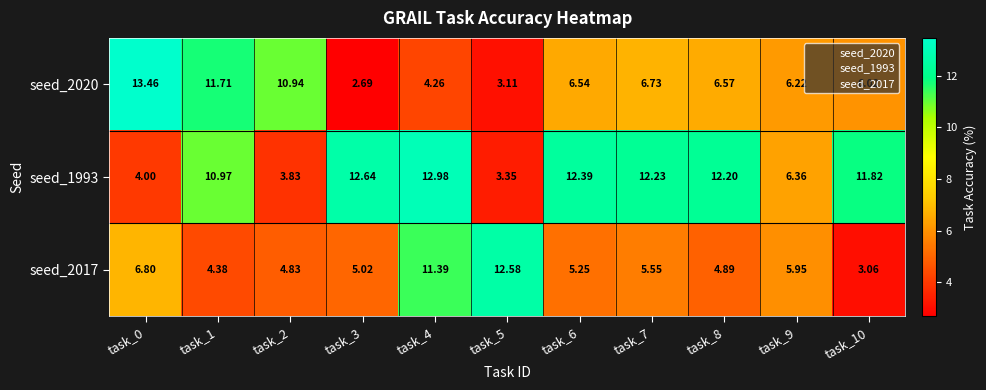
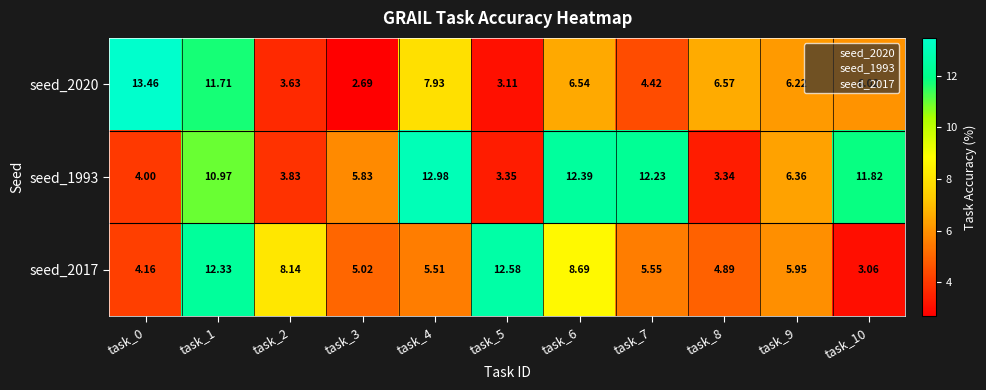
  {
    "seed_2020": {
      "task_0": 13.46,
      "task_1": 11.71,
-     "task_2": 10.94,
+     "task_2": 3.63,
      "task_3": 2.69,
-     "task_4": 4.26,
+     "task_4": 7.93,
      "task_5": 3.11,
      "task_6": 6.54,
-     "task_7": 6.73,
+     "task_7": 4.42,
      "task_8": 6.57
    },
    "seed_1993": {
      "task_0": 4.00,
      "task_1": 10.97,
      "task_2": 3.83,
-     "task_3": 12.64,
+     "task_3": 5.83,
      "task_4": 12.98,
      "task_5": 3.35,
      "task_6": 12.39,
      "task_7": 12.23,
-     "task_8": 12.20,
+     "task_8": 3.34,
      "task_9": 6.36,
      "task_10": 11.82
    },
    "seed_2017": {
-     "task_0": 6.80,
-     "task_1": 4.38,
-     "task_2": 4.83,
+     "task_0": 4.16,
+     "task_1": 12.33,
+     "task_2": 8.14,
      "task_3": 5.02,
-     "task_4": 11.39,
+     "task_4": 5.51,
      "task_5": 12.58,
-     "task_6": 5.25,
+     "task_6": 8.69,
      "task_7": 5.55,
      "task_8": 4.89,
      "task_9": 5.95,
      "task_10": 3.06
    }
  }
